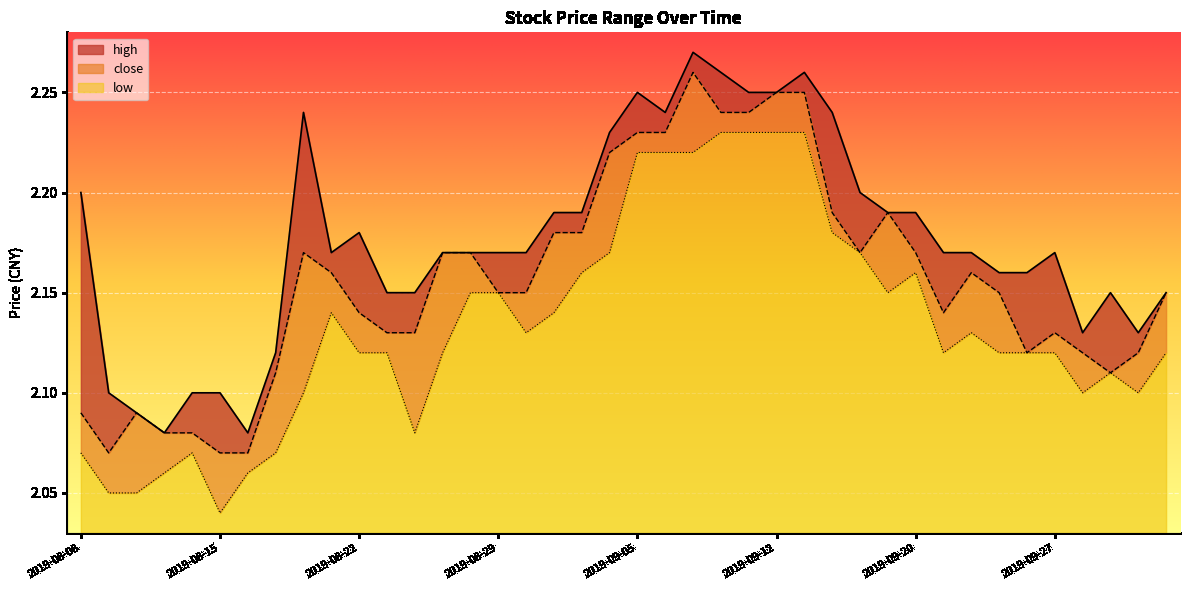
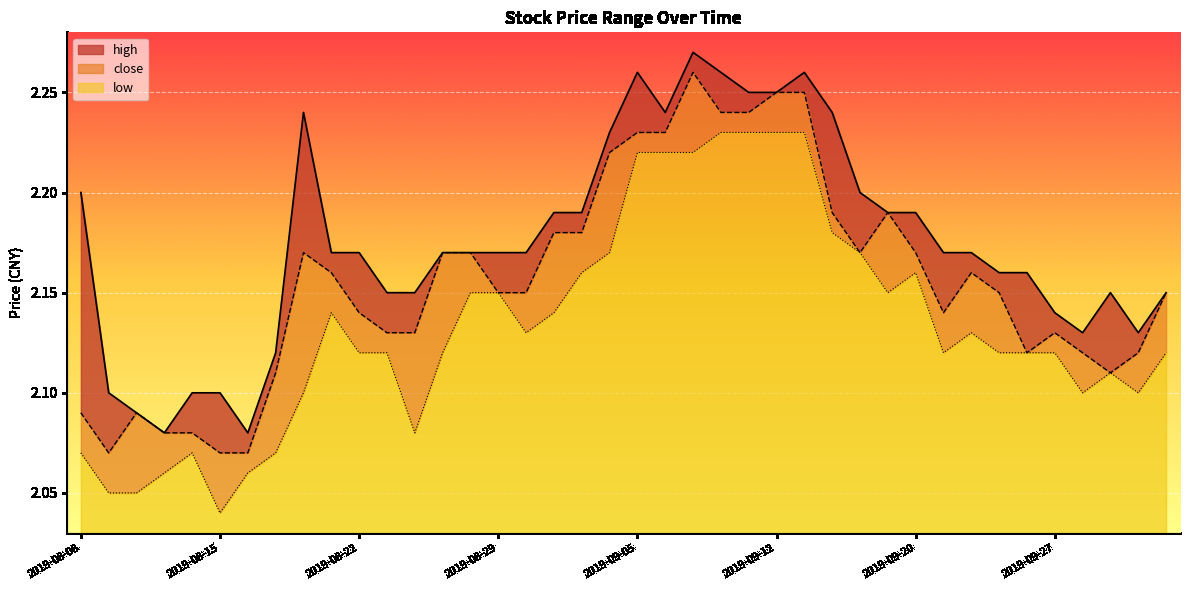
  {
    "high": {
      "2019-08-08": 2.20,
      "2019-08-15": 2.10,
-     "2019-08-22": 2.18,
+     "2019-08-22": 2.17,
      "2019-08-29": 2.17,
-     "2019-09-05": 2.25,
+     "2019-09-05": 2.26,
      "2019-09-20": 2.19,
-     "2019-09-27": 2.17
+     "2019-09-27": 2.14
    }
  }
